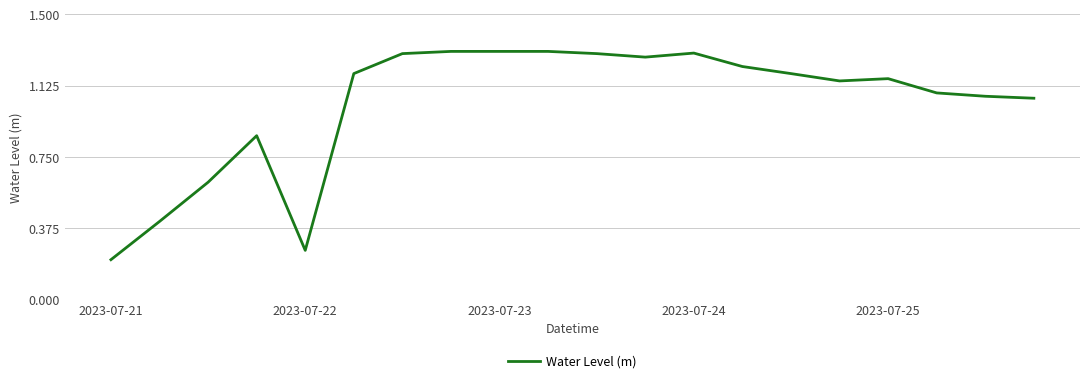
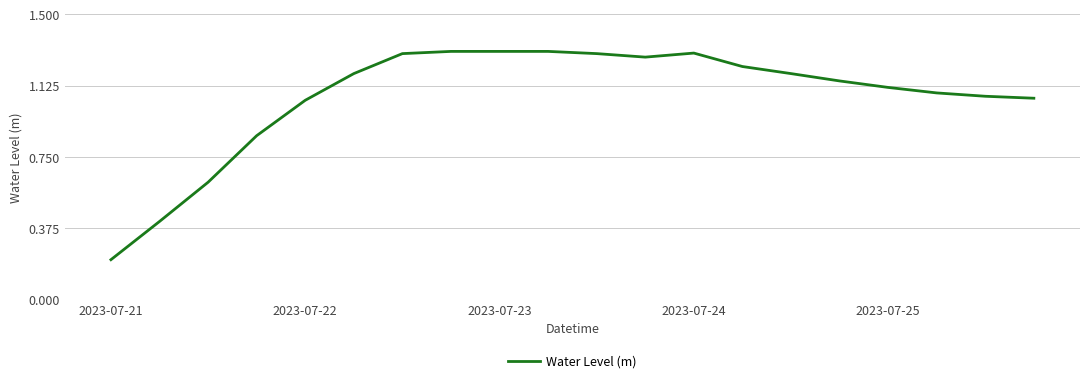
  {
    "2023-07-21": 0.21,
-   "2023-07-22": 0.26,
+   "2023-07-22": 1.05,
    "2023-07-23": 1.31,
    "2023-07-24": 1.30,
-   "2023-07-25": 1.16
+   "2023-07-25": 1.12
  }
